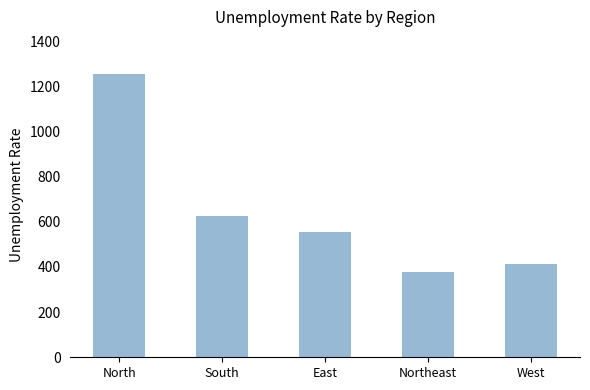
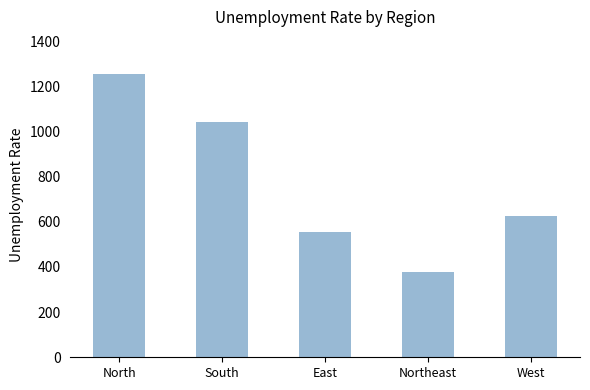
  {
    "North": 1260,
-   "South": 630,
+   "South": 1040,
    "East": 560,
    "Northeast": 380,
-   "West": 410
+   "West": 630
  }
